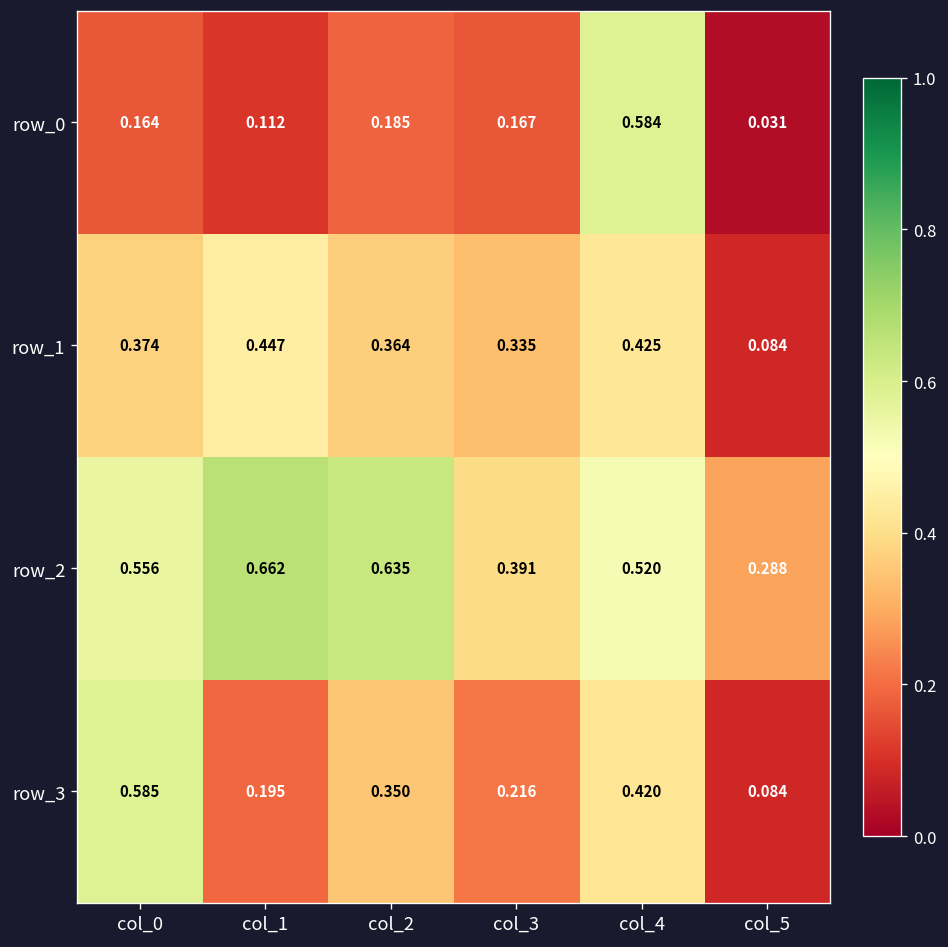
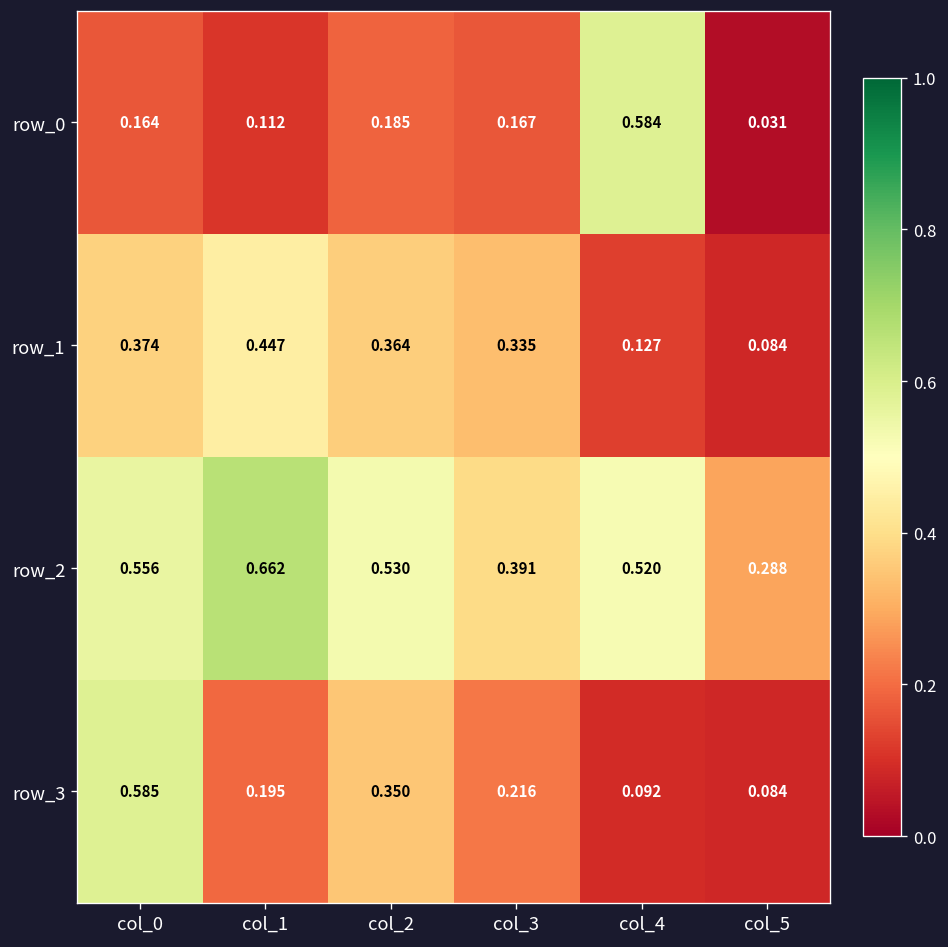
  {
    "row_0": {
      "col_0": 0.164,
      "col_1": 0.112,
      "col_2": 0.185,
      "col_3": 0.167,
      "col_4": 0.584,
      "col_5": 0.031
    },
    "row_1": {
      "col_0": 0.374,
      "col_1": 0.447,
      "col_2": 0.364,
      "col_3": 0.335,
-     "col_4": 0.425,
+     "col_4": 0.127,
      "col_5": 0.084
    },
    "row_2": {
      "col_0": 0.556,
      "col_1": 0.662,
-     "col_2": 0.635,
+     "col_2": 0.530,
      "col_3": 0.391,
      "col_4": 0.520,
      "col_5": 0.288
    },
    "row_3": {
      "col_0": 0.585,
      "col_1": 0.195,
      "col_2": 0.350,
      "col_3": 0.216,
-     "col_4": 0.420,
+     "col_4": 0.092,
      "col_5": 0.084
    }
  }
